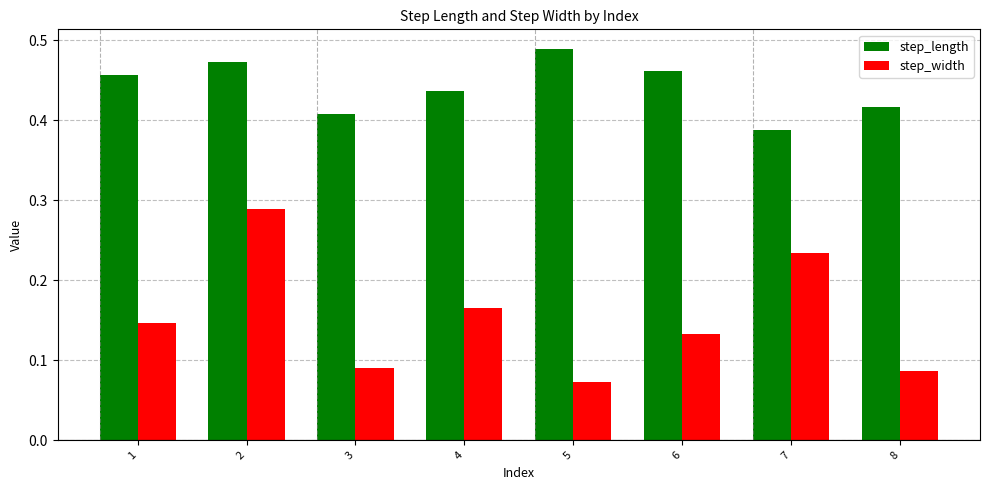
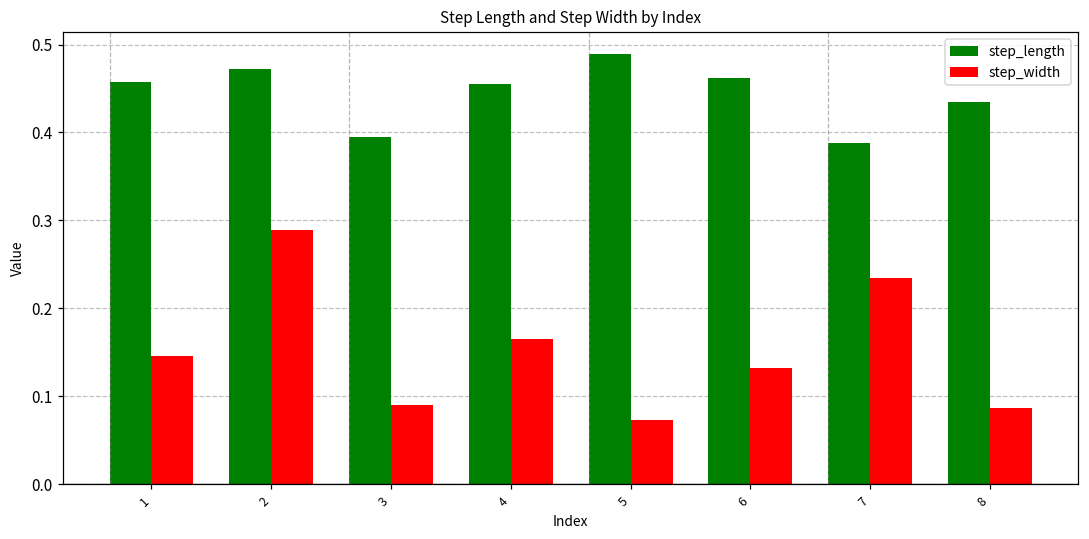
  {
    "step_length": {
      "1": 0.46,
      "2": 0.47,
-     "3": 0.41,
-     "4": 0.44,
+     "3": 0.39,
+     "4": 0.46,
      "5": 0.49,
      "6": 0.46,
      "7": 0.39,
-     "8": 0.42
+     "8": 0.44
    },
    "step_width": {
      "1": 0.15,
      "2": 0.29,
      "3": 0.09,
      "4": 0.16,
      "5": 0.07,
      "6": 0.13,
      "7": 0.23,
      "8": 0.09
    }
  }
